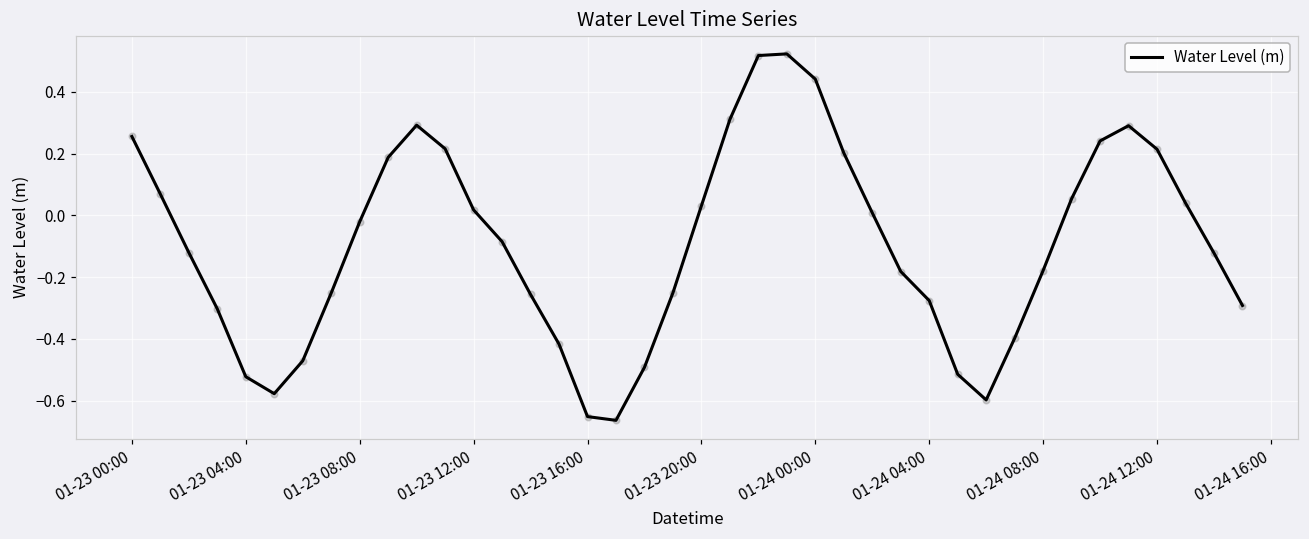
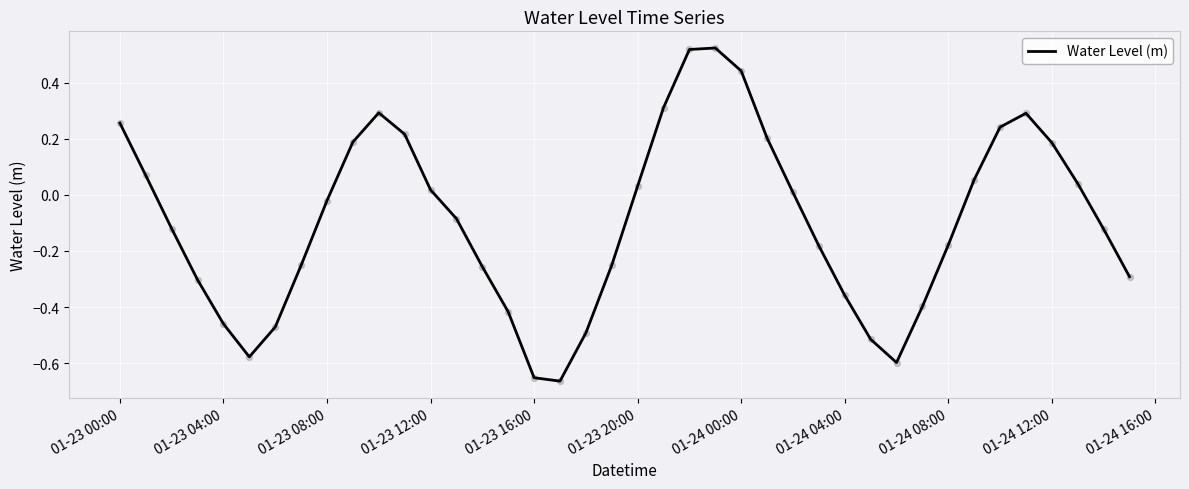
  {
    "01-23 00:00": 0.26,
-   "01-23 04:00": -0.52,
+   "01-23 04:00": -0.46,
    "01-23 08:00": -0.02,
    "01-23 12:00": 0.02,
    "01-23 16:00": -0.65,
    "01-23 20:00": 0.03,
    "01-24 00:00": 0.44,
-   "01-24 04:00": -0.28,
+   "01-24 04:00": -0.36,
    "01-24 08:00": -0.18,
-   "01-24 12:00": 0.21
+   "01-24 12:00": 0.19
  }
